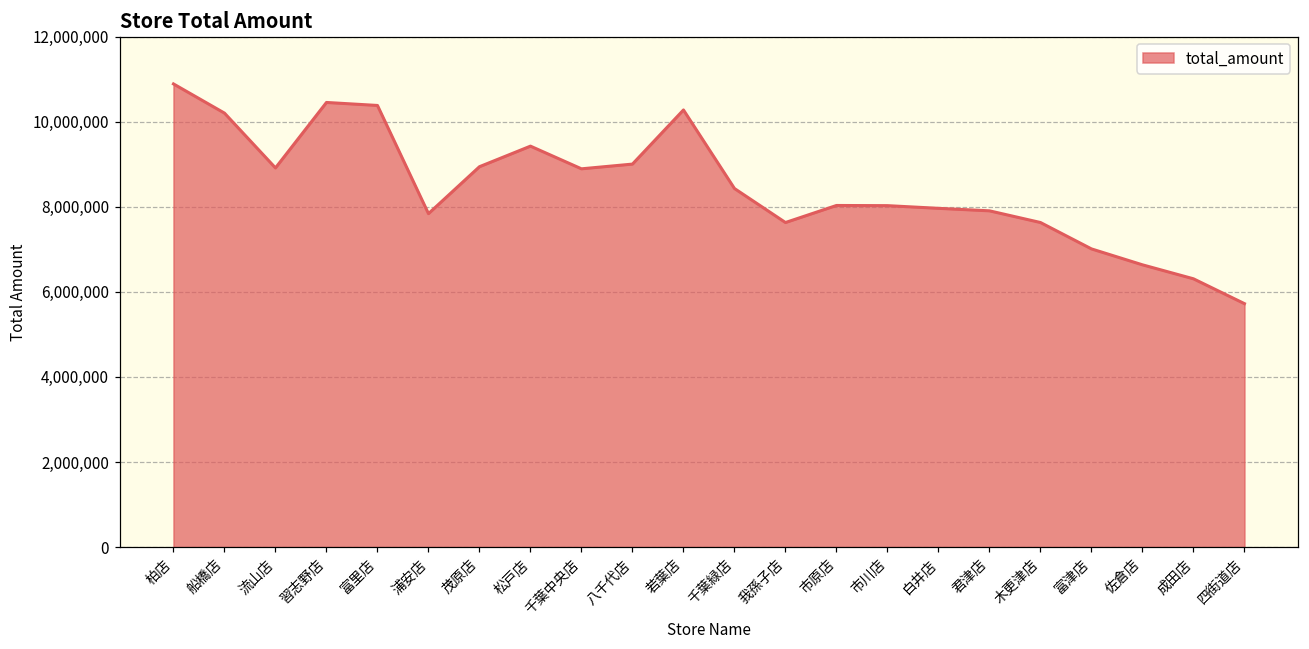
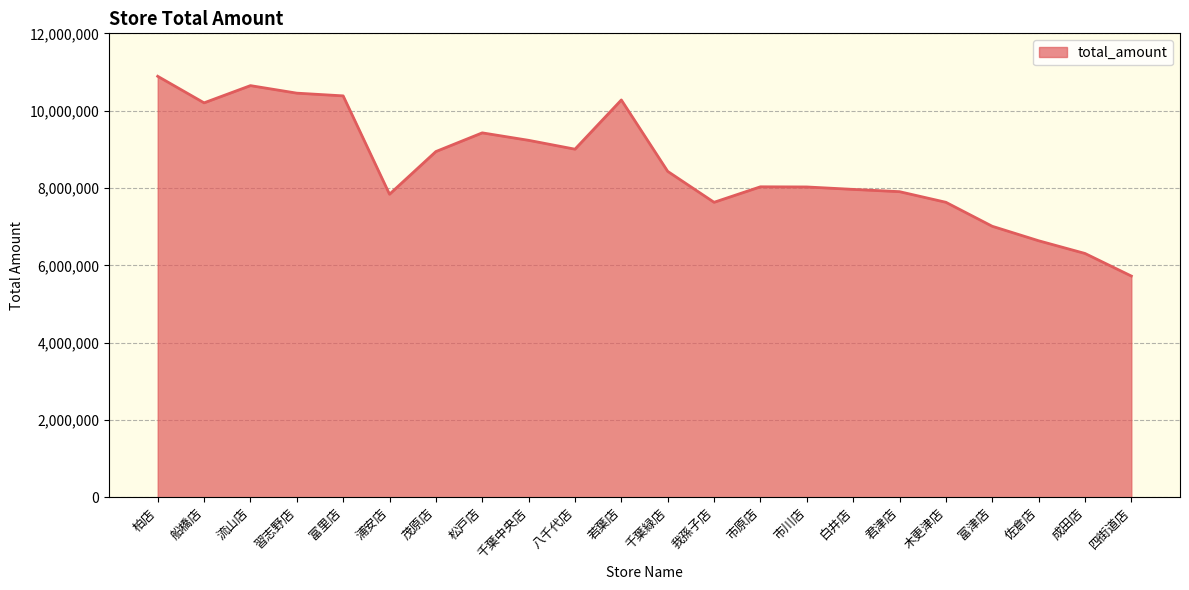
  {
    "柏店": "10,900,000",
    "船橋店": "10,200,000",
-   "流山店": "8,900,000",
+   "流山店": "10,600,000",
    "習志野店": "10,500,000",
    "富里店": "10,400,000",
    "浦安店": "7,800,000",
    "茂原店": "8,900,000",
    "松戸店": "9,400,000",
-   "千葉中央店": "8,900,000",
+   "千葉中央店": "9,200,000",
    "八千代店": "9,000,000",
    "若葉店": "10,300,000",
    "千葉緑店": "8,400,000",
    "我孫子店": "7,600,000",
    "市原店": "8,000,000",
    "市川店": "8,000,000",
    "白井店": "8,000,000",
    "君津店": "7,900,000",
    "木更津店": "7,600,000",
    "富津店": "7,000,000",
    "佐倉店": "6,600,000",
    "成田店": "6,300,000",
    "四街道店": "5,700,000"
  }
